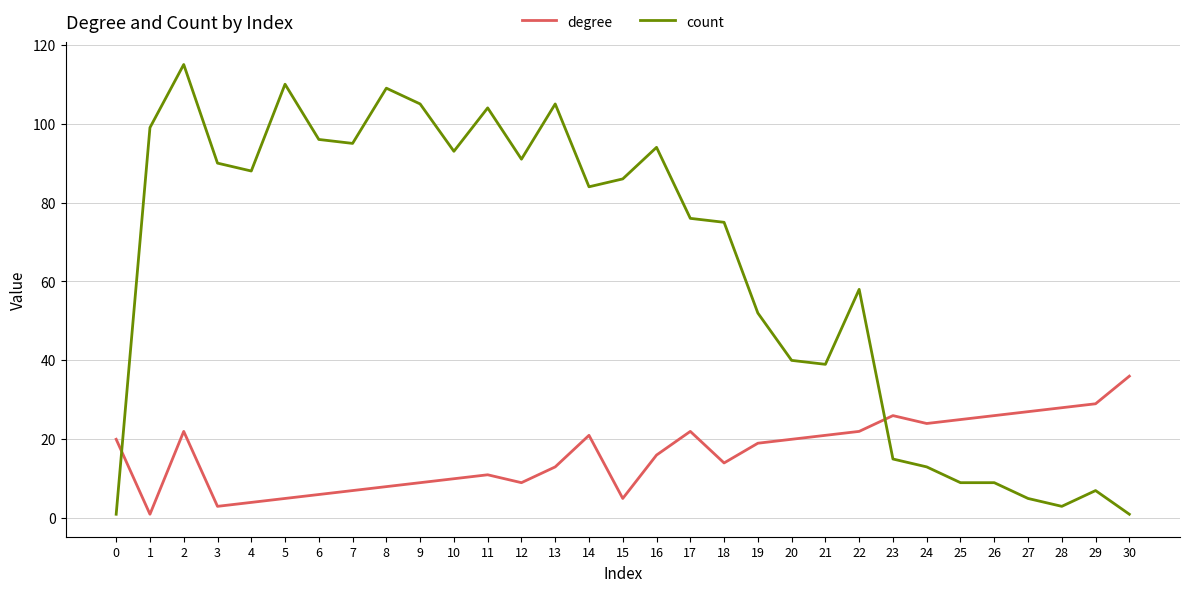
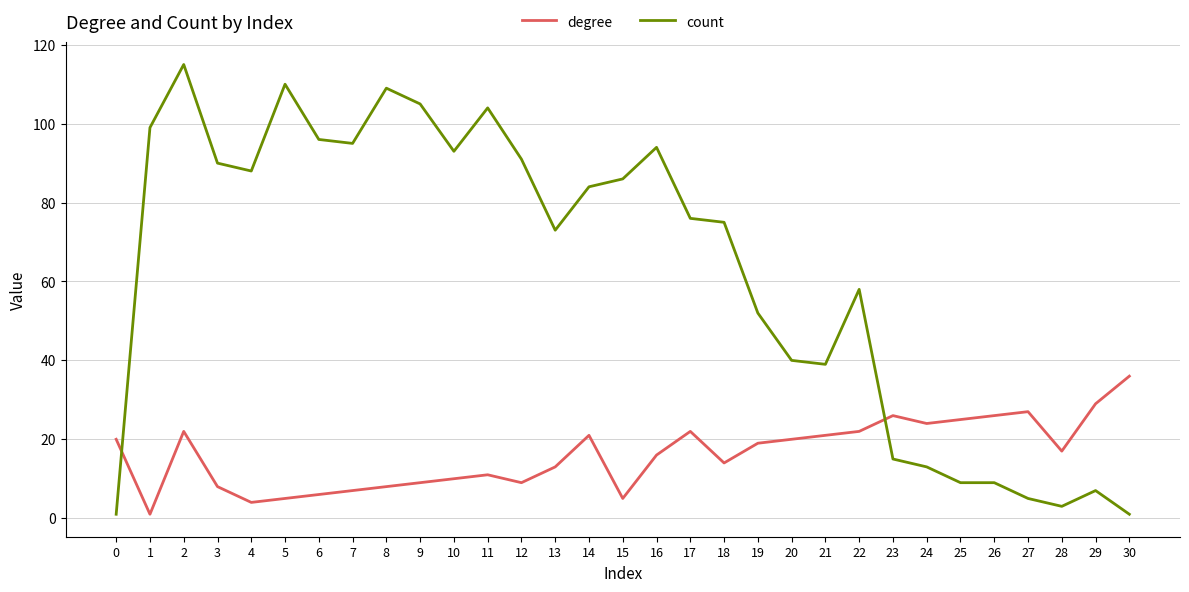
  {
    "degree": {
      "0": 20,
      "1": 1,
      "2": 22,
-     "3": 3,
+     "3": 8,
      "4": 4,
      "5": 5,
      "6": 6,
      "7": 7,
      "8": 8,
      "9": 9,
      "10": 10,
      "11": 11,
      "12": 9,
      "13": 13,
      "14": 21,
      "15": 5,
      "16": 16,
      "17": 22,
      "18": 14,
      "19": 19,
      "20": 20,
      "21": 21,
      "22": 22,
      "23": 26,
      "24": 24,
      "25": 25,
      "26": 26,
      "27": 27,
-     "28": 28,
+     "28": 17,
      "29": 29,
      "30": 36
    },
    "count": {
      "0": 1,
      "1": 99,
      "2": 115,
      "3": 90,
      "4": 88,
      "5": 110,
      "6": 96,
      "7": 95,
      "8": 109,
      "9": 105,
      "10": 93,
      "11": 104,
      "12": 91,
-     "13": 105,
+     "13": 73,
      "14": 84,
      "15": 86,
      "16": 94,
      "17": 76,
      "18": 75,
      "19": 52,
      "20": 40,
      "21": 39,
      "22": 58,
      "23": 15,
      "24": 13,
      "25": 9,
      "26": 9,
      "27": 5,
      "28": 3,
      "29": 7,
      "30": 1
    }
  }
